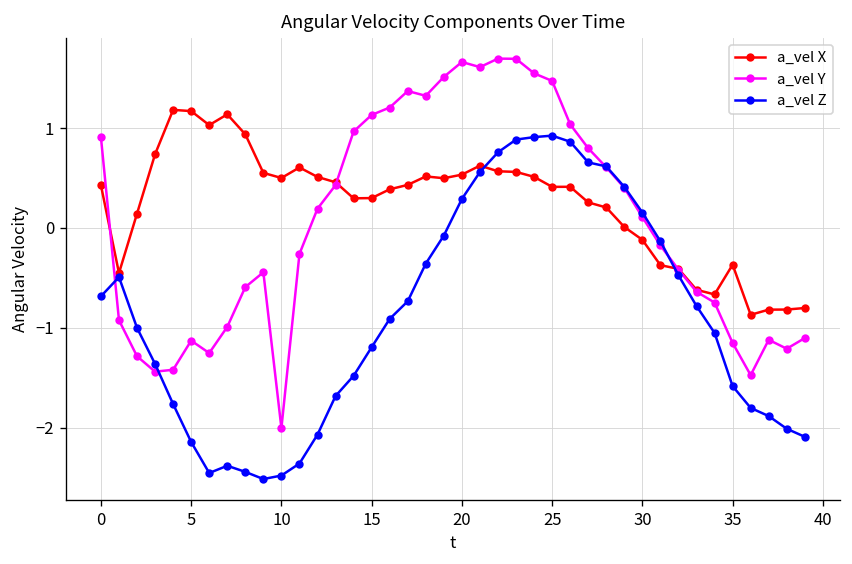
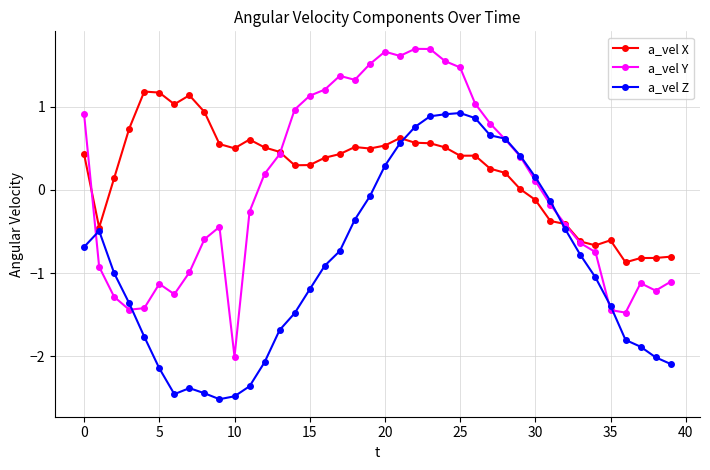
  {
    "a_vel X": {
      "0": 0.4,
      "5": 1.2,
      "10": 0.5,
      "15": 0.3,
      "20": 0.5,
      "25": 0.4,
      "30": -0.1,
-     "35": -0.4
+     "35": -0.6
    },
    "a_vel Y": {
      "0": 0.9,
      "5": -1.1,
      "10": -2.0,
      "15": 1.1,
      "20": 1.7,
      "25": 1.5,
      "30": 0.1,
-     "35": -1.2
+     "35": -1.4
    },
    "a_vel Z": {
      "0": -0.7,
      "5": -2.1,
      "10": -2.5,
      "15": -1.2,
      "20": 0.3,
      "25": 0.9,
      "30": 0.2,
-     "35": -1.6
+     "35": -1.4
    }
  }
